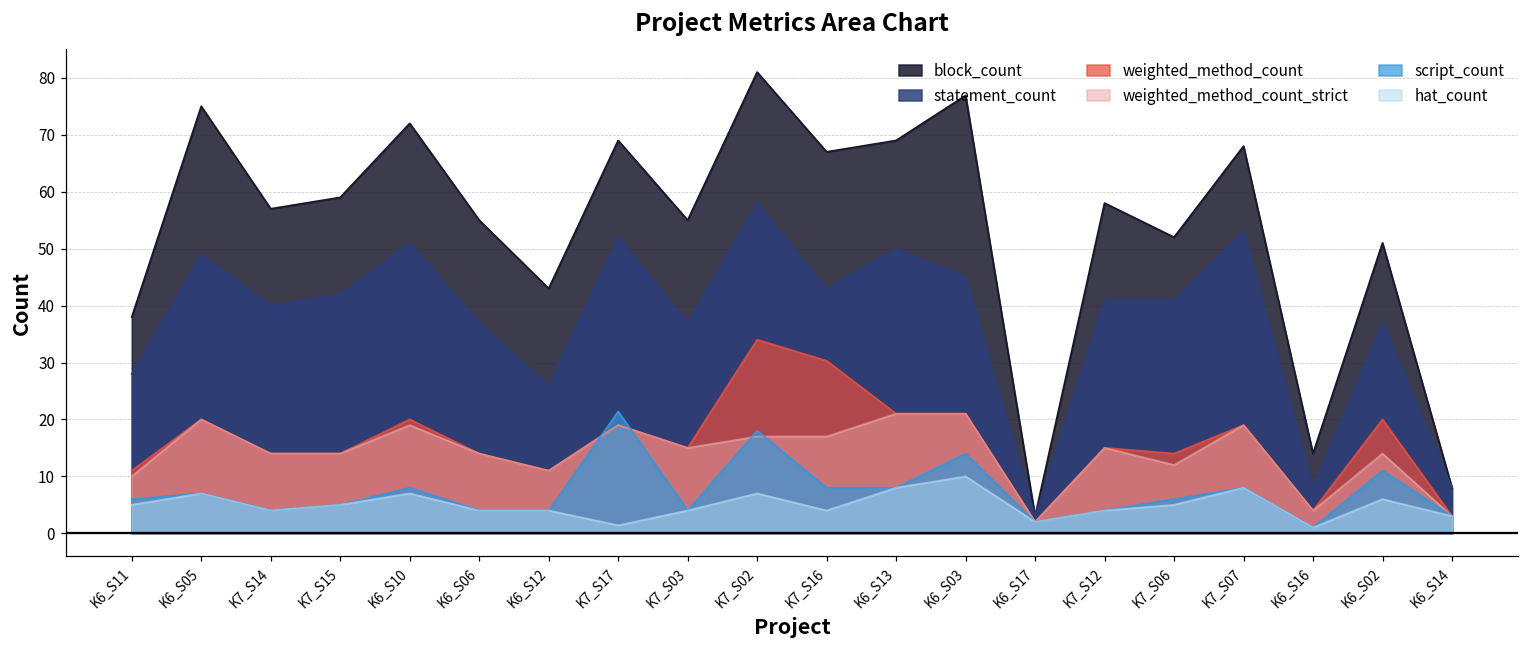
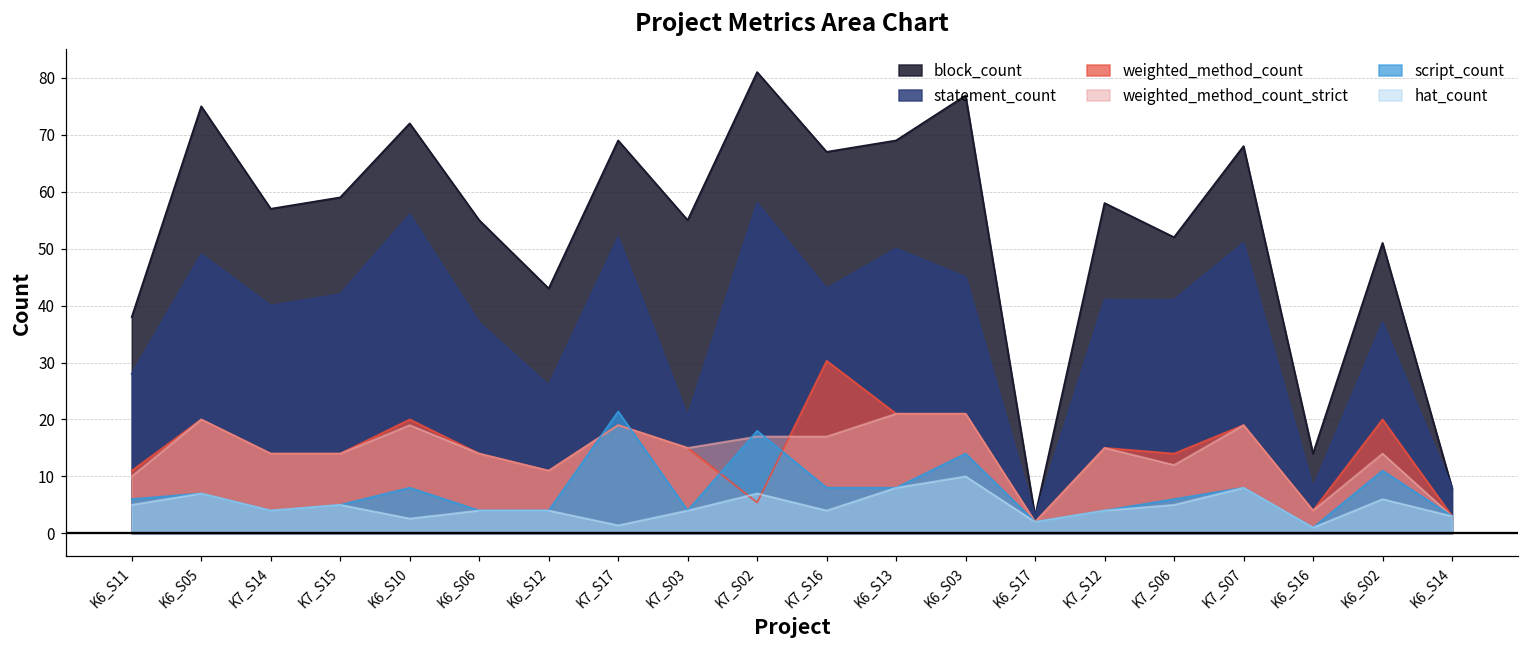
  {
    "block_count": {
      "K6_S11": 38,
      "K6_S05": 75,
      "K7_S14": 57,
      "K7_S15": 59,
      "K6_S10": 72,
      "K6_S06": 55,
      "K6_S12": 43,
      "K7_S17": 69,
      "K7_S03": 55,
      "K7_S02": 81,
      "K7_S16": 67,
      "K6_S13": 69,
      "K6_S03": 77,
      "K7_S12": 58,
      "K7_S06": 52,
      "K7_S07": 68,
      "K6_S16": 14,
      "K6_S02": 51
    },
    "statement_count": {
      "K6_S11": 28,
      "K6_S05": 49,
      "K7_S14": 40,
      "K7_S15": 42,
-     "K6_S10": 51,
+     "K6_S10": 56,
      "K6_S06": 37,
      "K6_S12": 26,
      "K7_S17": 52,
-     "K7_S03": 37,
+     "K7_S03": 21,
      "K7_S02": 58,
      "K7_S16": 43,
      "K6_S13": 50,
      "K6_S03": 45,
      "K7_S12": 41,
      "K7_S06": 41,
-     "K7_S07": 53,
+     "K7_S07": 51,
      "K6_S16": 8,
      "K6_S02": 37
    },
    "weighted_method_count": {
      "K6_S11": 11,
      "K6_S10": 20,
-     "K7_S02": 34,
+     "K7_S02": 5,
      "K7_S16": 30,
      "K7_S06": 14,
      "K6_S02": 20
    },
    "weighted_method_count_strict": {
      "K6_S11": 10,
      "K6_S10": 19,
      "K7_S02": 17,
      "K7_S16": 17,
      "K7_S06": 12,
      "K6_S02": 14
    },
    "script_count": {
      "K6_S11": 6,
      "K6_S10": 8,
      "K7_S17": 21,
      "K7_S02": 18,
      "K7_S16": 8,
      "K6_S03": 14,
      "K7_S06": 6,
      "K6_S02": 11
    },
    "hat_count": {
      "K6_S11": 5,
-     "K6_S10": 7,
+     "K6_S10": 3,
      "K7_S17": 1,
      "K7_S02": 7,
      "K7_S16": 4,
      "K6_S03": 10,
      "K7_S06": 5,
      "K6_S02": 6
    }
  }
